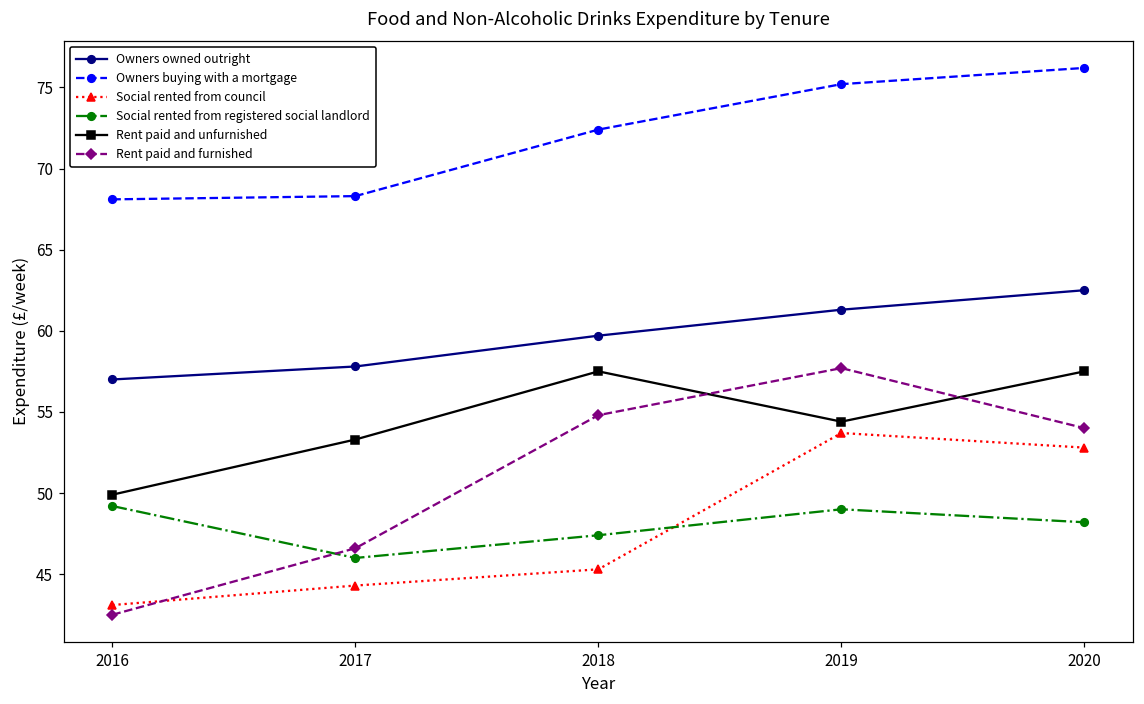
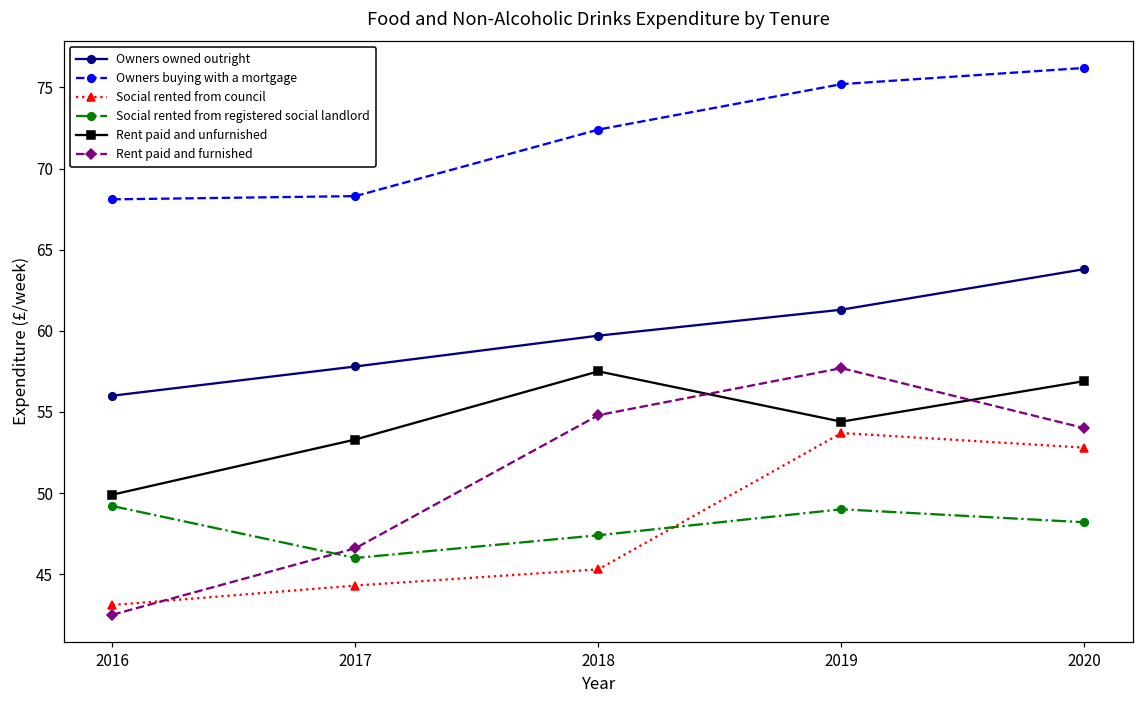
  {
    "Owners owned outright": {
-     "2016": 57,
+     "2016": 56,
      "2017": 57.8,
      "2018": 59.7,
      "2019": 61.3,
-     "2020": 62.5
+     "2020": 63.8
    },
    "Owners buying with a mortgage": {
      "2016": 68.1,
      "2017": 68.3,
      "2018": 72.4,
      "2019": 75.2,
      "2020": 76.2
    },
    "Social rented from council": {
      "2016": 43.1,
      "2017": 44.3,
      "2018": 45.3,
      "2019": 53.7,
      "2020": 52.8
    },
    "Social rented from registered social landlord": {
      "2016": 49.2,
      "2017": 46.0,
      "2018": 47.4,
      "2019": 49.0,
      "2020": 48.2
    },
    "Rent paid and unfurnished": {
      "2016": 49.9,
      "2017": 53.3,
      "2018": 57.5,
      "2019": 54.4,
-     "2020": 57.5
+     "2020": 56.9
    },
    "Rent paid and furnished": {
      "2016": 42.5,
      "2017": 46.6,
      "2018": 54.8,
      "2019": 57.7,
      "2020": 54.0
    }
  }
